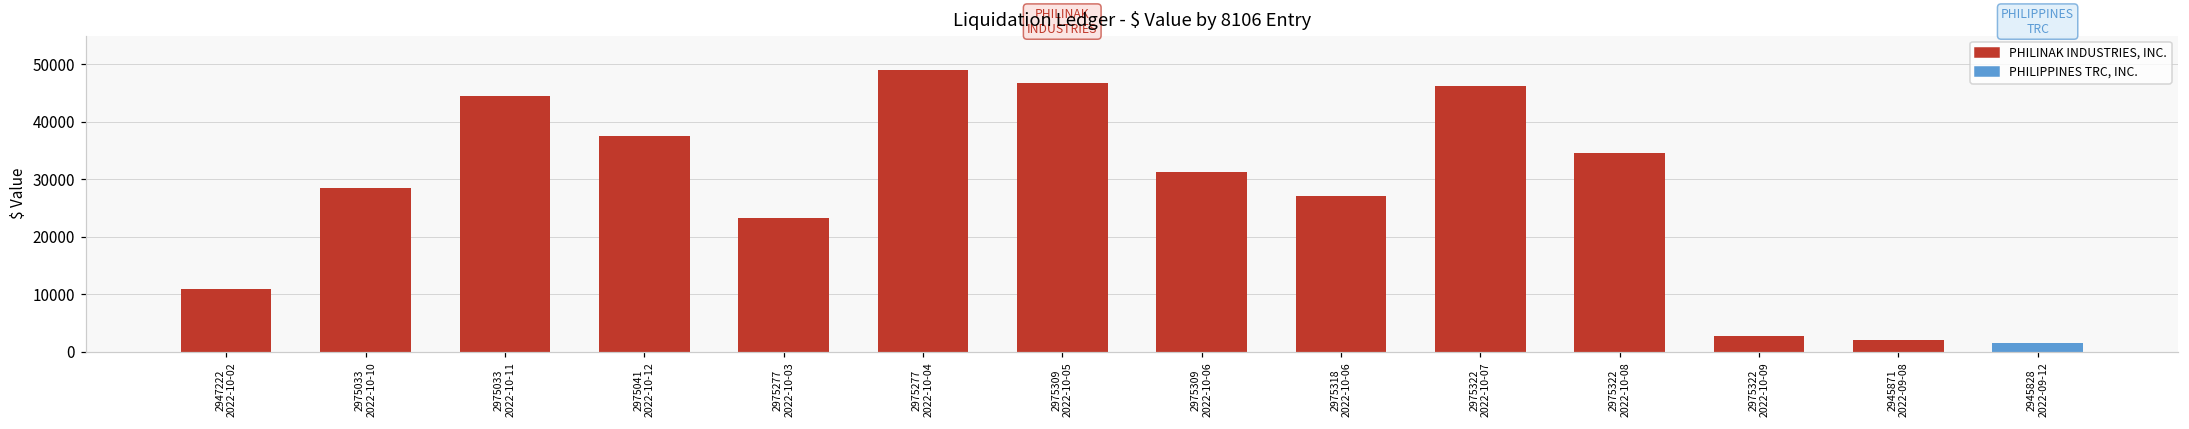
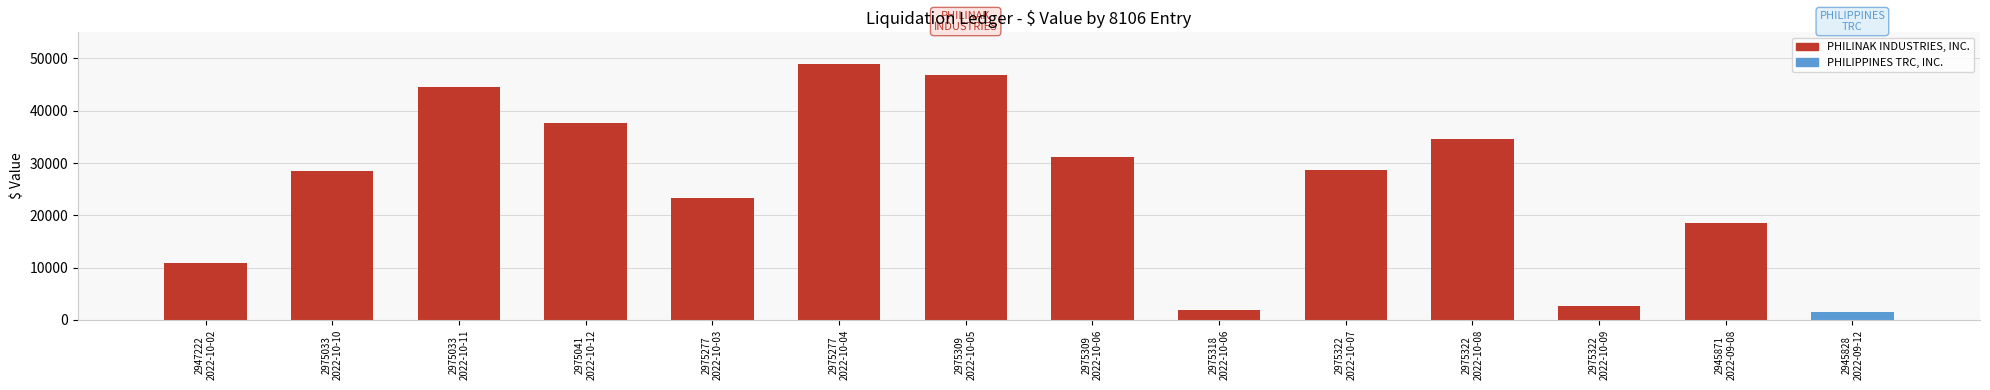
  {
    "2947222 2022-10-02": 11000,
    "2975033 2022-10-10": 29000,
    "2975033 2022-10-11": 45000,
    "2975041 2022-10-12": 38000,
    "2975277 2022-10-03": 23000,
    "2975277 2022-10-04": 49000,
    "2975309 2022-10-05": 47000,
    "2975309 2022-10-06": 31000,
-   "2975318 2022-10-06": 27000,
-   "2975322 2022-10-07": 46000,
+   "2975318 2022-10-06": 2000,
+   "2975322 2022-10-07": 29000,
    "2975322 2022-10-08": 35000,
    "2975322 2022-10-09": 3000,
-   "2945871 2022-09-08": 2000,
+   "2945871 2022-09-08": 19000,
    "2945828 2022-09-12": 1000
  }
